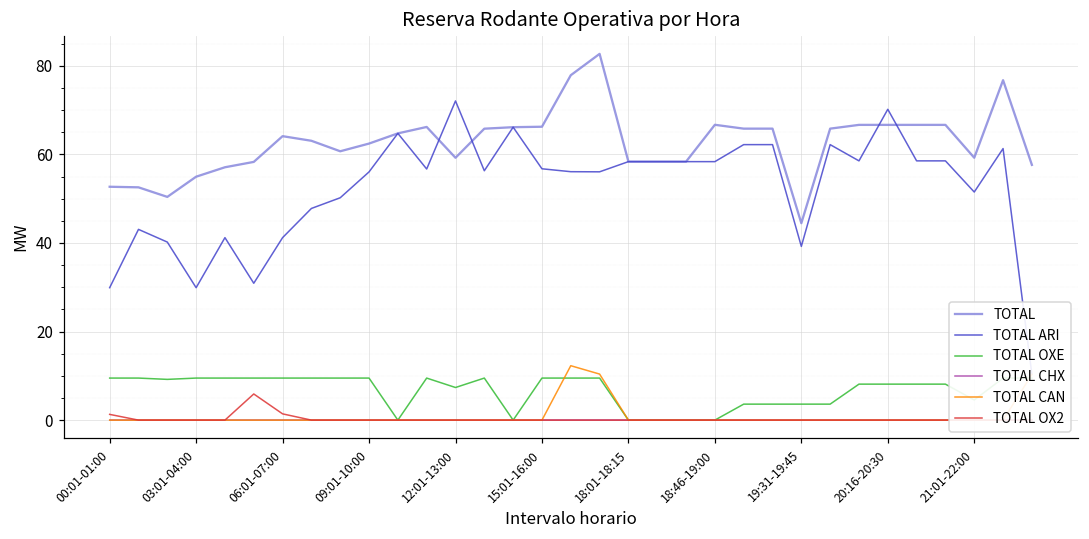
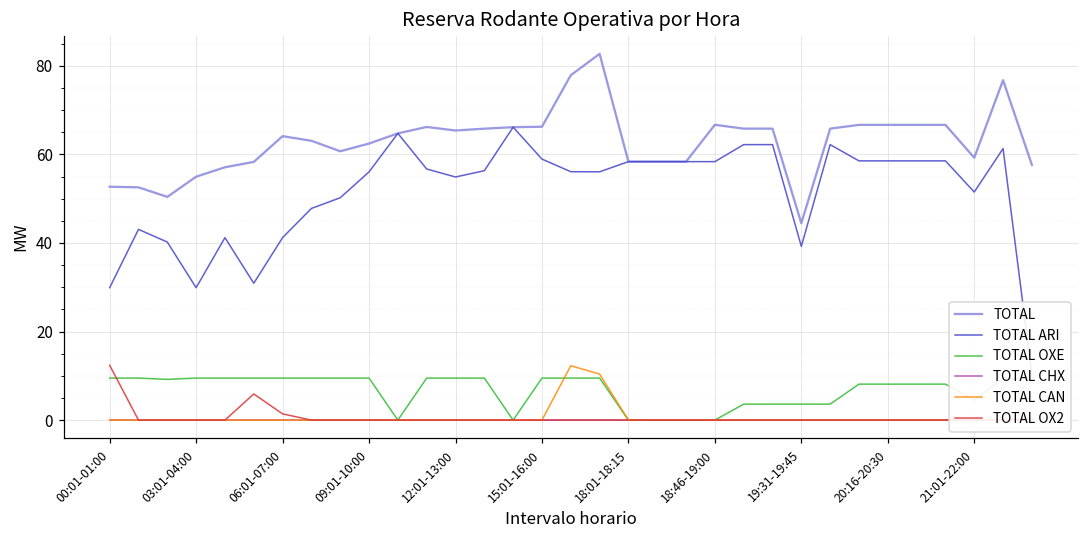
  {
    "TOTAL": {
      "00:01-01:00": 53,
      "03:01-04:00": 55,
      "06:01-07:00": 64,
      "09:01-10:00": 62,
-     "12:01-13:00": 59,
+     "12:01-13:00": 65,
      "15:01-16:00": 66,
      "18:46-19:00": 67,
      "19:31-19:45": 44,
      "20:16-20:30": 67,
      "21:01-22:00": 59
    },
    "TOTAL ARI": {
      "00:01-01:00": 30,
      "03:01-04:00": 30,
      "06:01-07:00": 41,
      "09:01-10:00": 56,
-     "12:01-13:00": 72,
-     "15:01-16:00": 57,
+     "12:01-13:00": 55,
+     "15:01-16:00": 59,
      "18:46-19:00": 58,
      "19:31-19:45": 39,
-     "20:16-20:30": 70,
+     "20:16-20:30": 59,
      "21:01-22:00": 52
    },
    "TOTAL OXE": {
      "00:01-01:00": 9,
      "03:01-04:00": 9,
      "06:01-07:00": 9,
      "09:01-10:00": 9,
-     "12:01-13:00": 7,
+     "12:01-13:00": 9,
      "15:01-16:00": 9,
      "19:31-19:45": 4,
      "20:16-20:30": 8
    },
    "TOTAL OX2": {
-     "00:01-01:00": 1,
+     "00:01-01:00": 12,
      "06:01-07:00": 1
    }
  }
